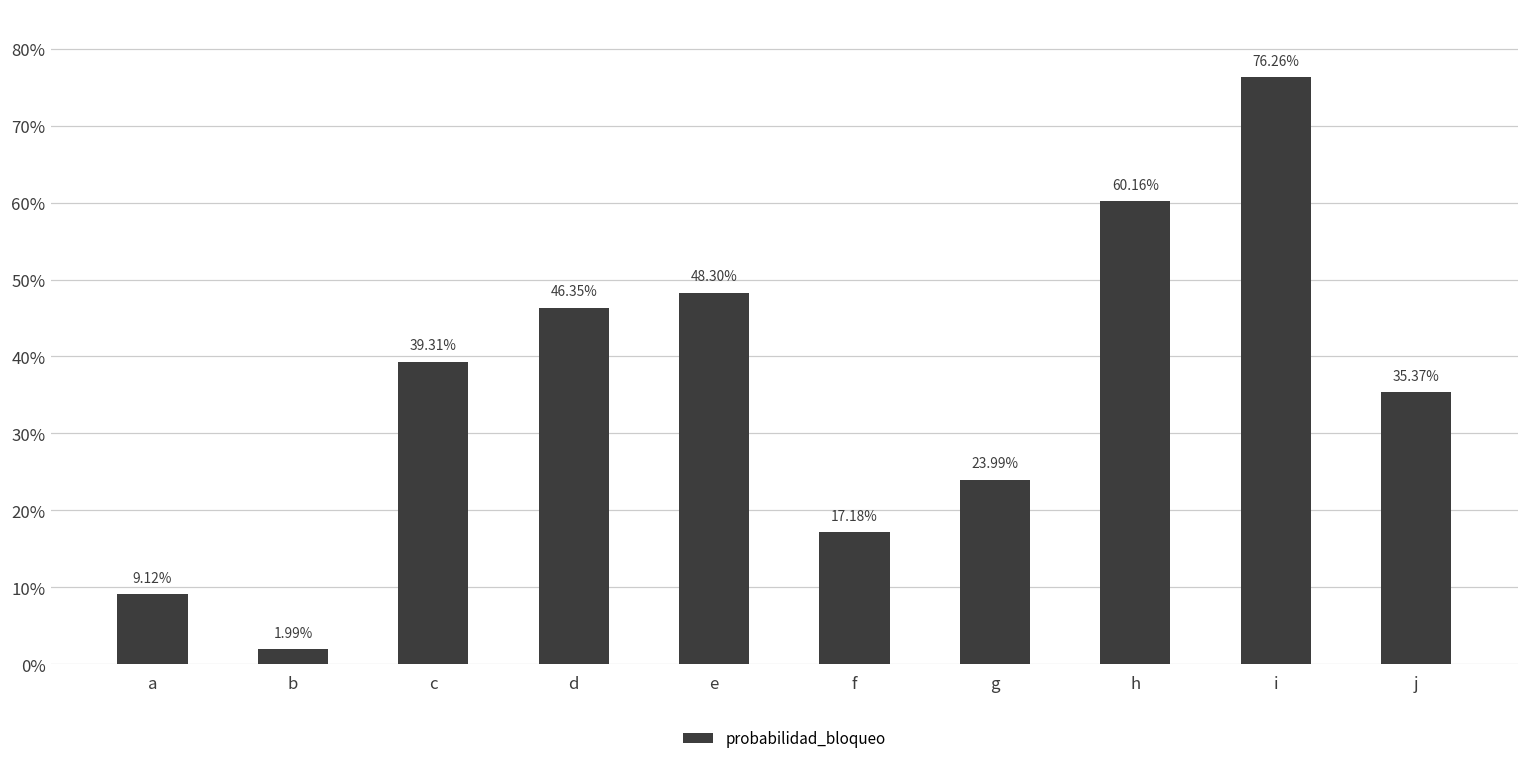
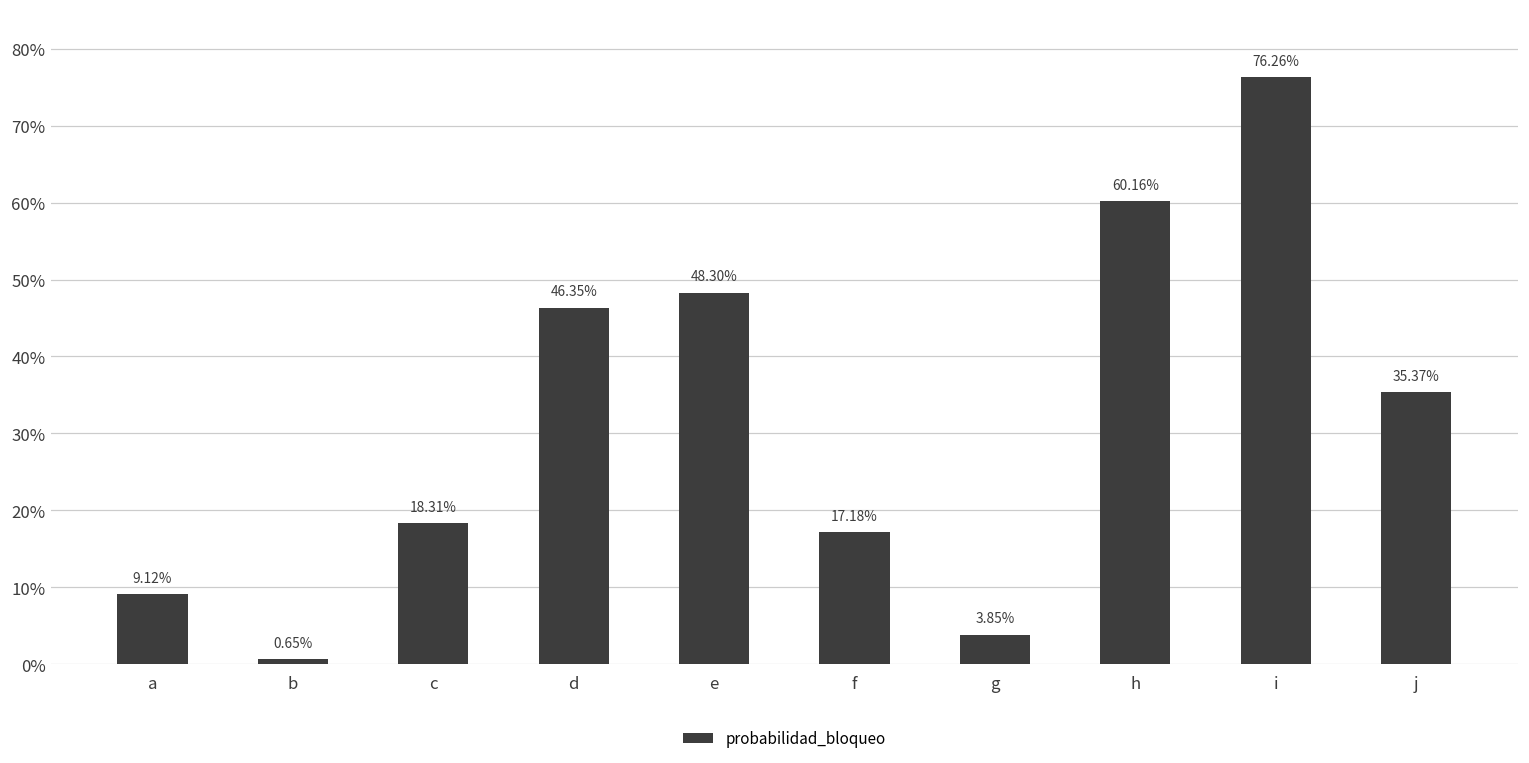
  {
    "a": "9.12%",
-   "b": "1.99%",
-   "c": "39.31%",
+   "b": "0.65%",
+   "c": "18.31%",
    "d": "46.35%",
    "e": "48.30%",
    "f": "17.18%",
-   "g": "23.99%",
+   "g": "3.85%",
    "h": "60.16%",
    "i": "76.26%",
    "j": "35.37%"
  }
